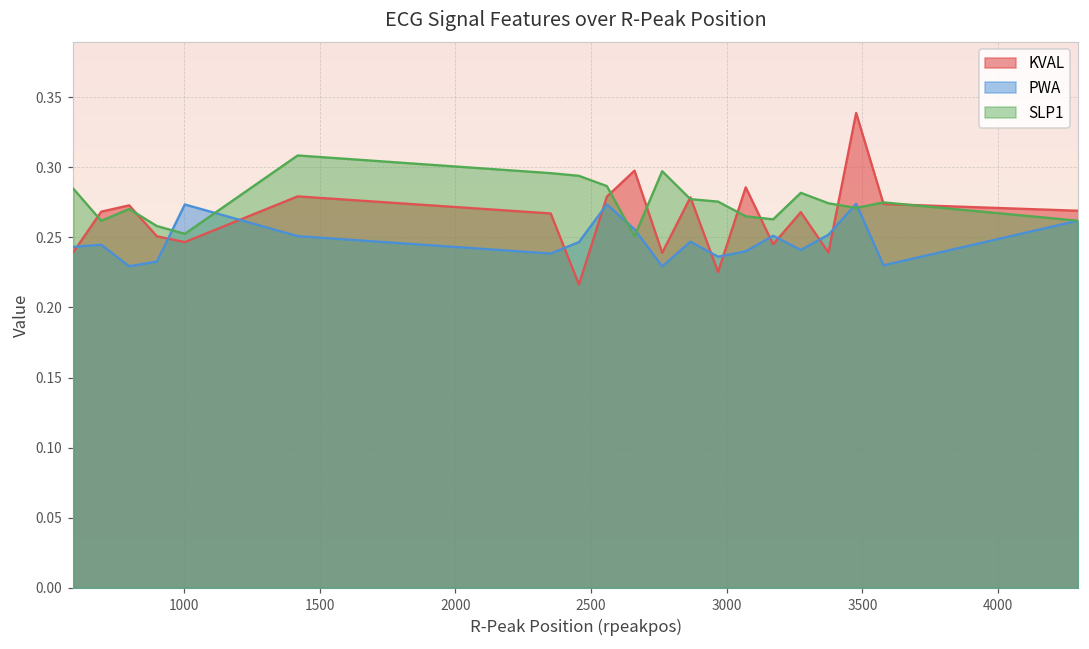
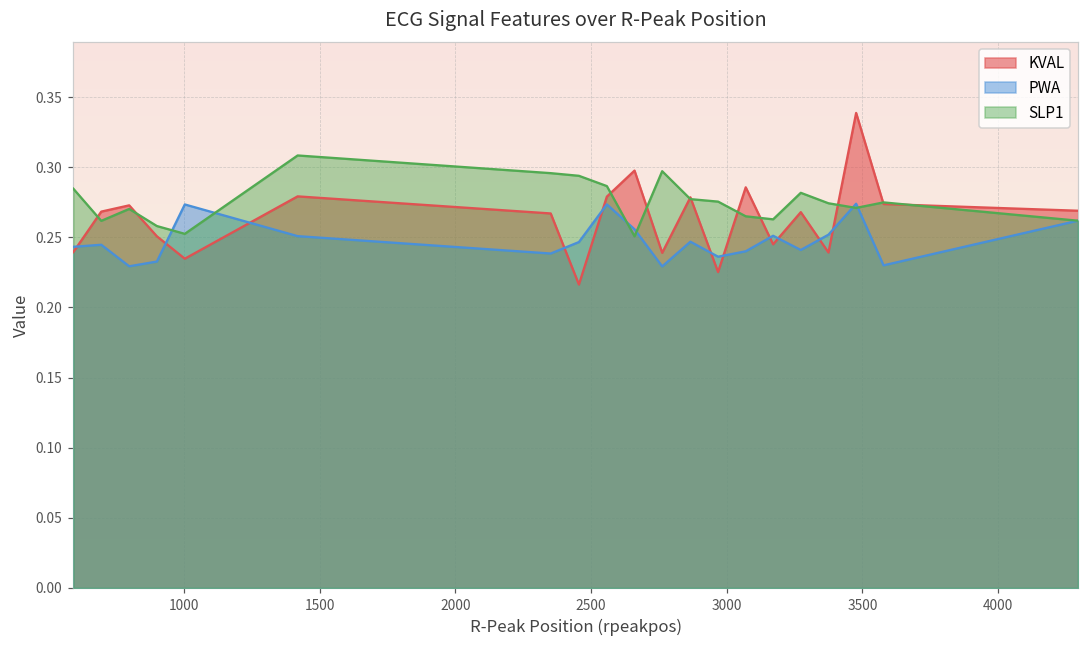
  {
    "KVAL": {
-     "1000": 0.247
+     "1000": 0.235
    },
    "PWA": {
      "1000": 0.273
    },
    "SLP1": {
      "1000": 0.253
    }
  }
